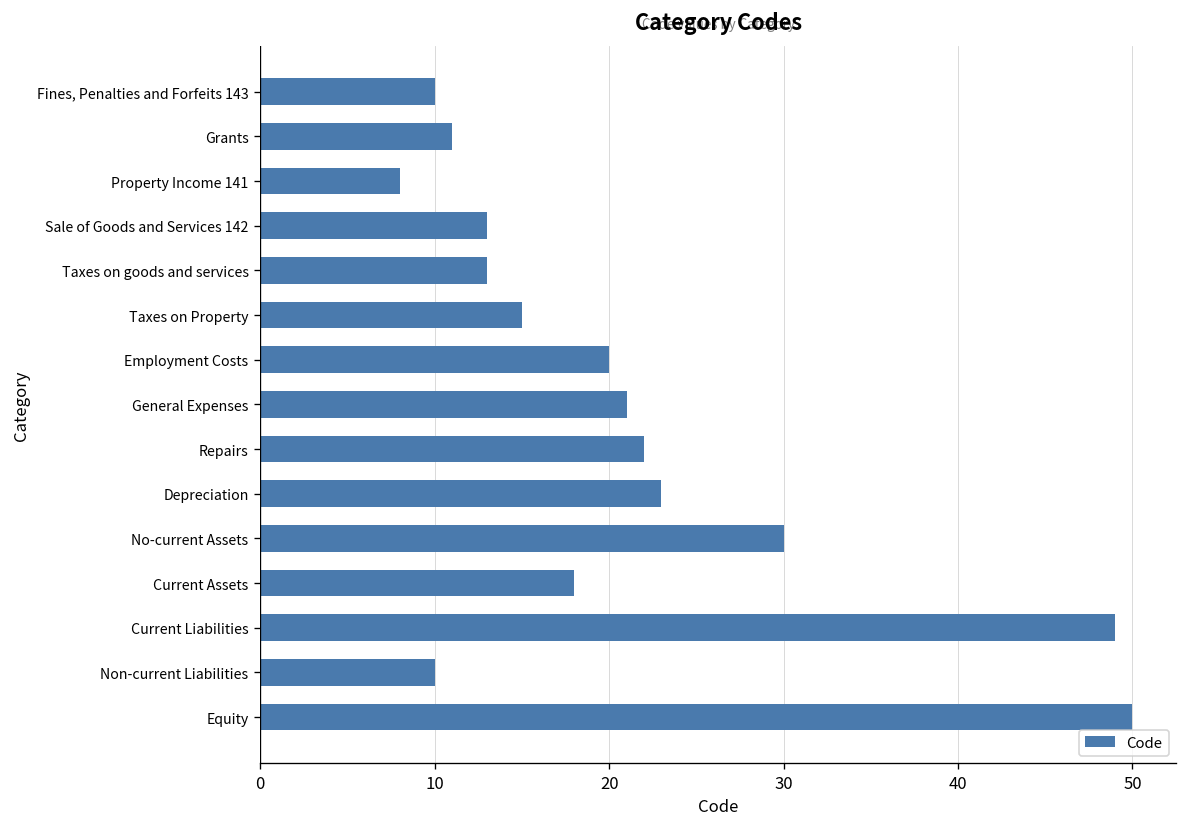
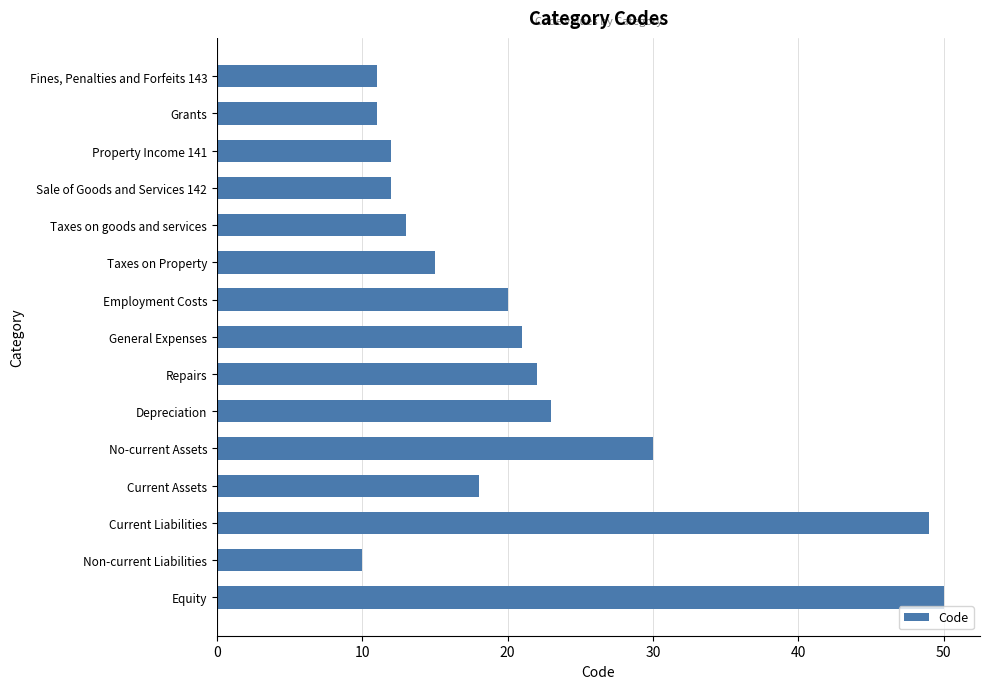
  {
-   "Fines, Penalties and Forfeits 143": 10,
+   "Fines, Penalties and Forfeits 143": 11,
    "Grants": 11,
-   "Property Income 141": 8,
-   "Sale of Goods and Services 142": 13,
+   "Property Income 141": 12,
+   "Sale of Goods and Services 142": 12,
    "Taxes on goods and services": 13,
    "Taxes on Property": 15,
    "Employment Costs": 20,
    "General Expenses": 21,
    "Repairs": 22,
    "Depreciation": 23,
    "No-current Assets": 30,
    "Current Assets": 18,
    "Current Liabilities": 49,
    "Non-current Liabilities": 10,
    "Equity": 50
  }
